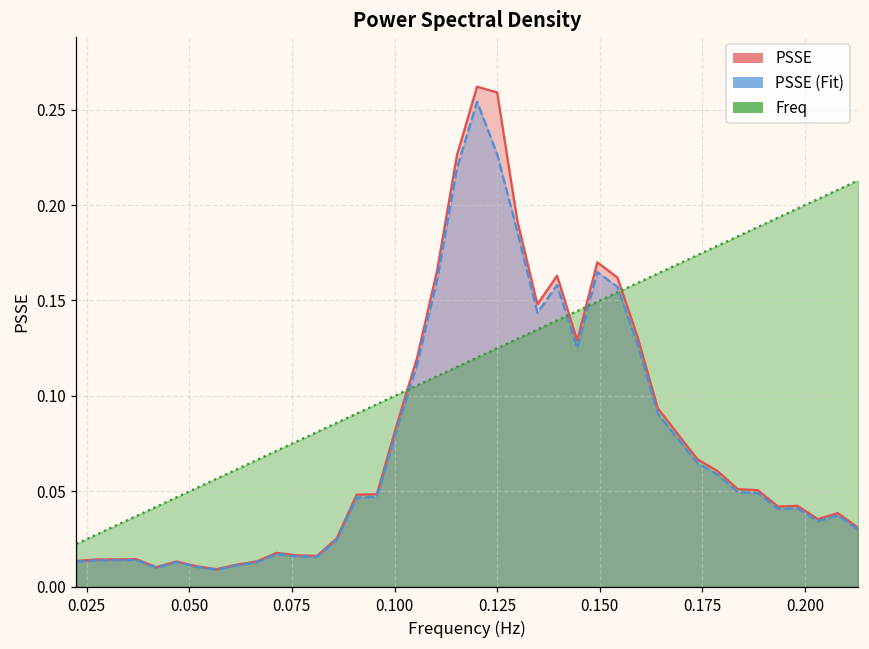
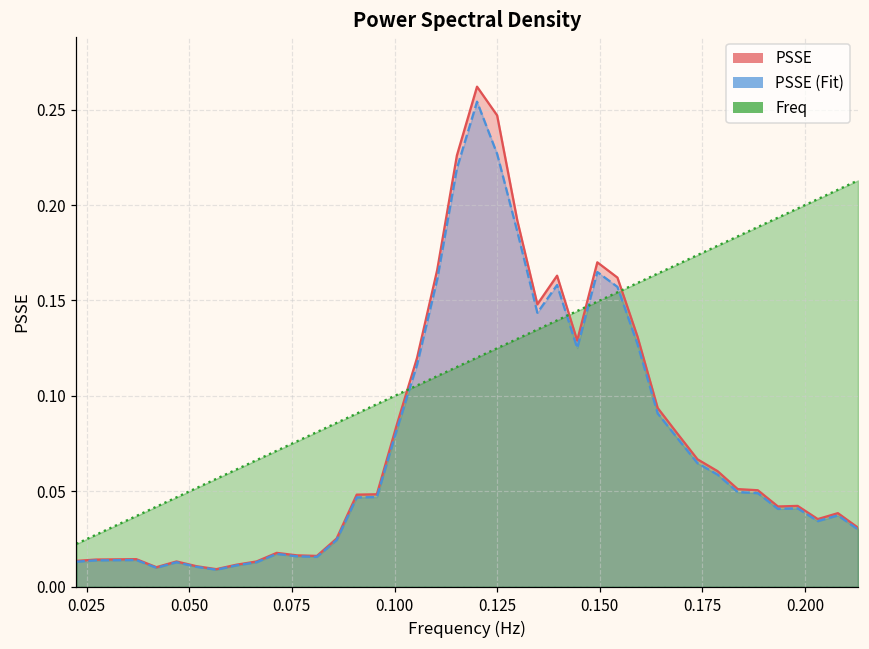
  {
    "PSSE": {
-     "0.125": 0.259
+     "0.125": 0.247
    },
    "PSSE (Fit)": {
      "0.125": 0.227
    },
    "Freq": {
      "0.125": 0.125
    }
  }
